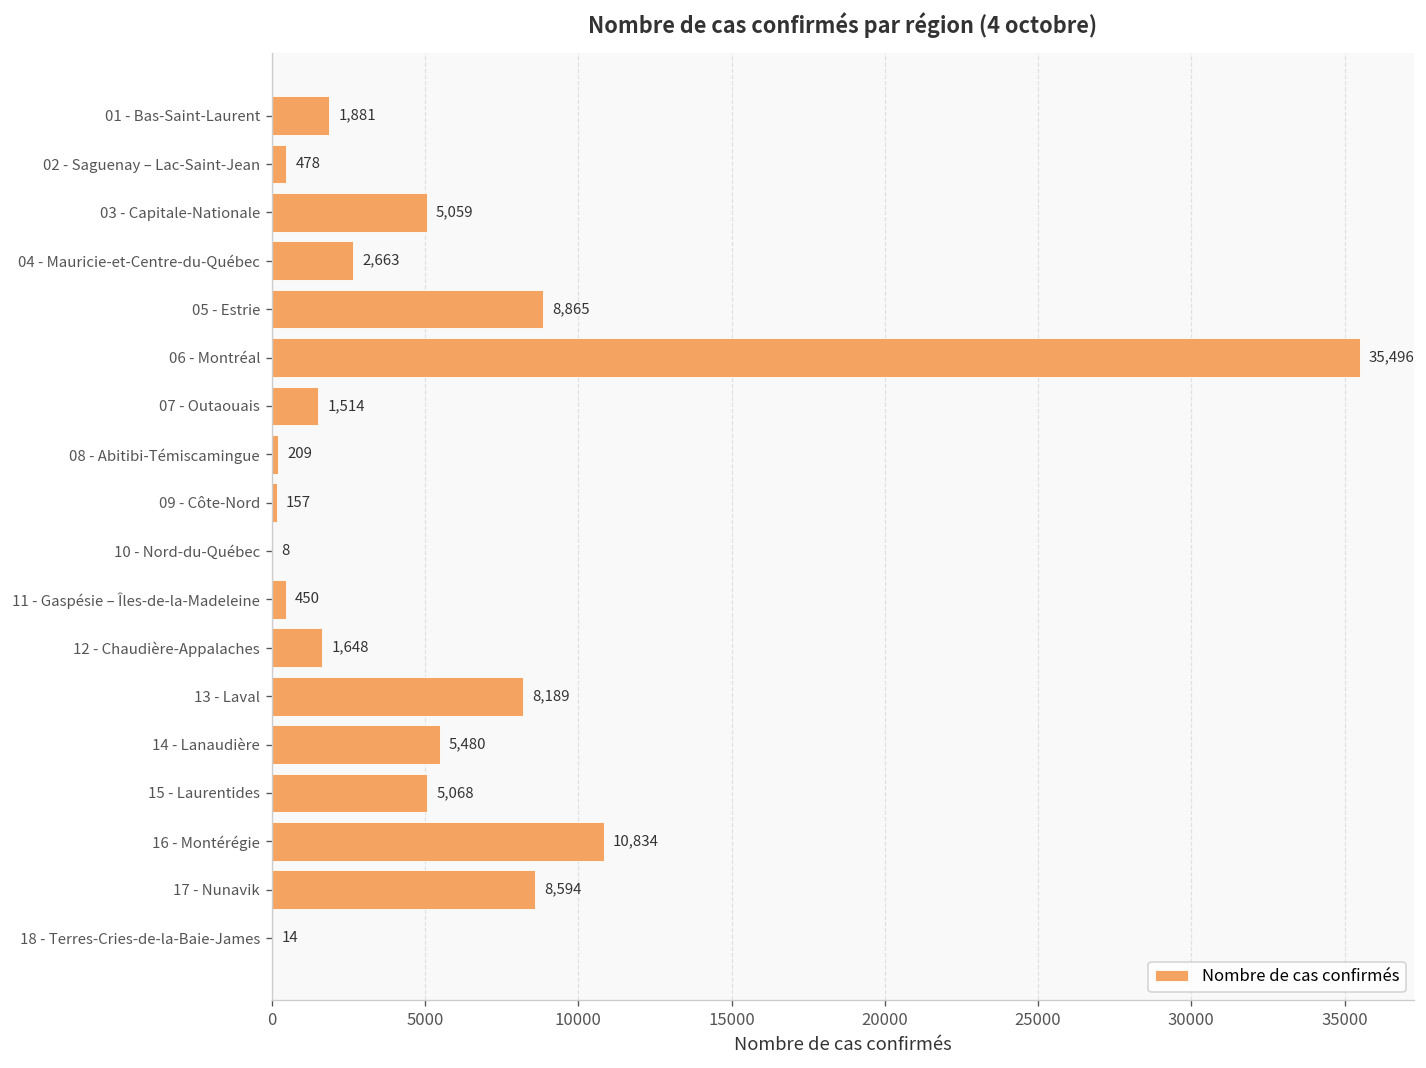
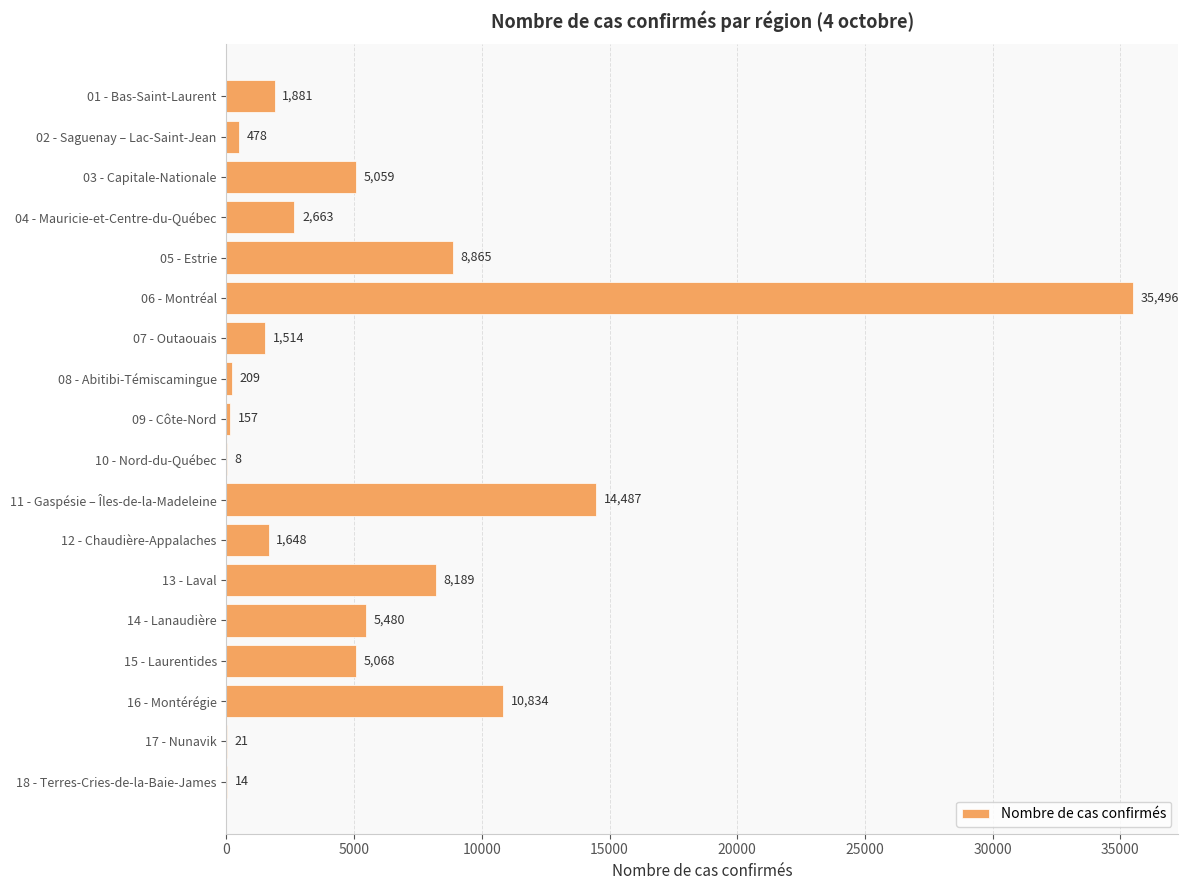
  {
    "01 - Bas-Saint-Laurent": "1,881",
    "02 - Saguenay – Lac-Saint-Jean": "478",
    "03 - Capitale-Nationale": "5,059",
    "04 - Mauricie-et-Centre-du-Québec": "2,663",
    "05 - Estrie": "8,865",
    "06 - Montréal": "35,496",
    "07 - Outaouais": "1,514",
    "08 - Abitibi-Témiscamingue": "209",
    "09 - Côte-Nord": "157",
    "10 - Nord-du-Québec": "8",
-   "11 - Gaspésie – Îles-de-la-Madeleine": "450",
+   "11 - Gaspésie – Îles-de-la-Madeleine": "14,487",
    "12 - Chaudière-Appalaches": "1,648",
    "13 - Laval": "8,189",
    "14 - Lanaudière": "5,480",
    "15 - Laurentides": "5,068",
    "16 - Montérégie": "10,834",
-   "17 - Nunavik": "8,594",
+   "17 - Nunavik": "21",
    "18 - Terres-Cries-de-la-Baie-James": "14"
  }
